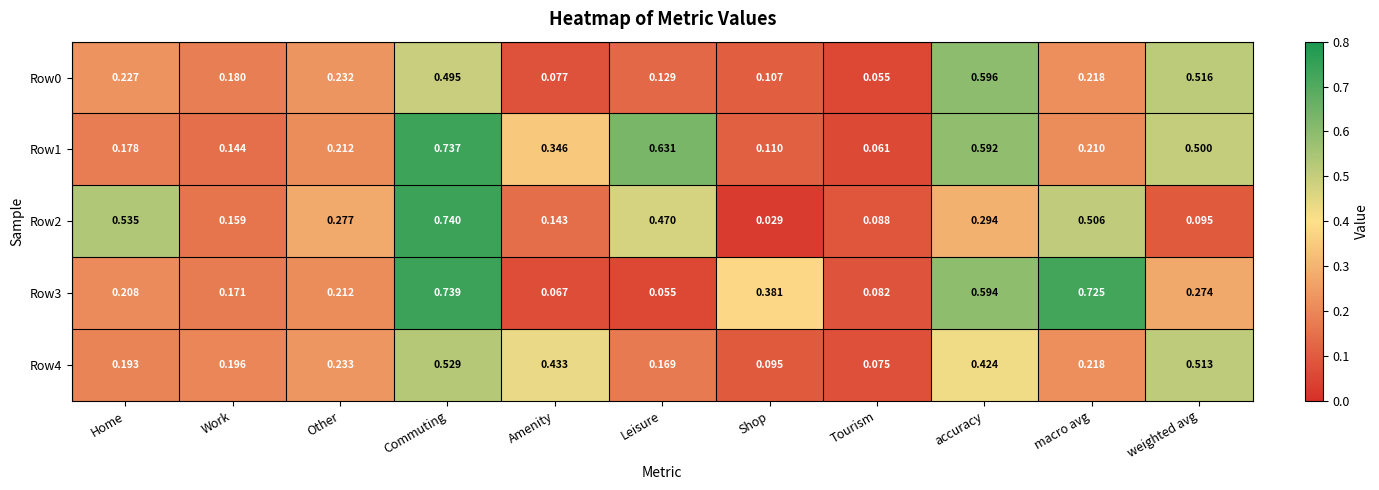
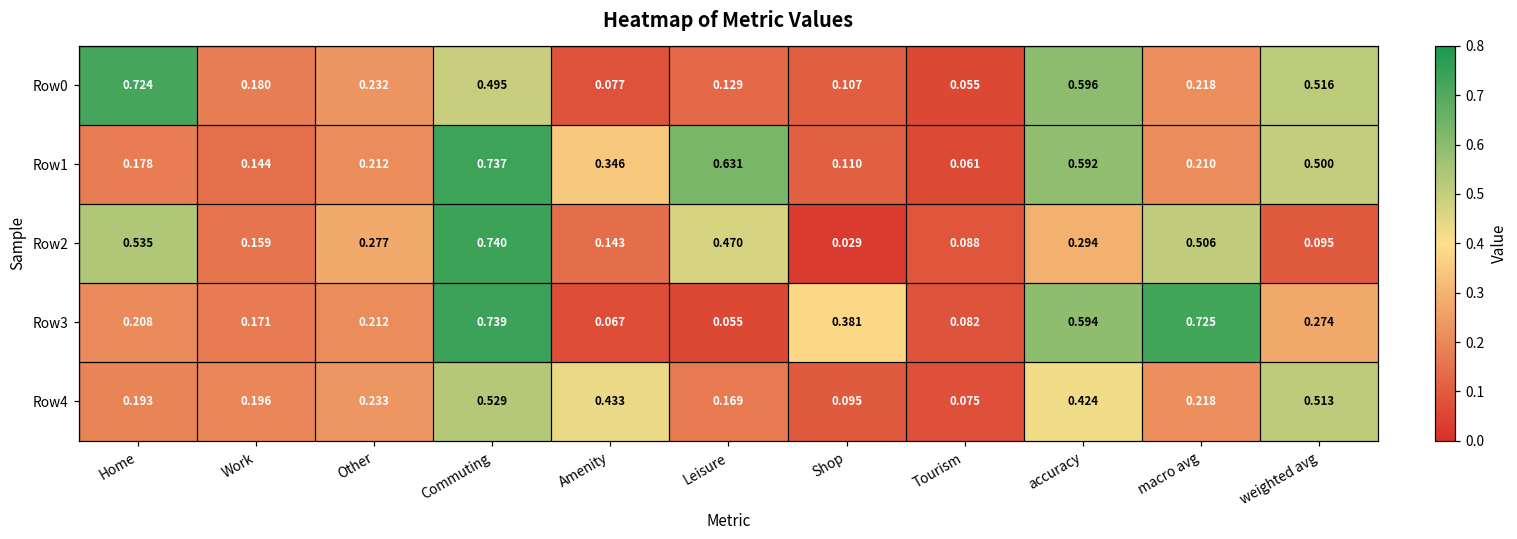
  {
    "Row0": {
-     "Home": 0.227,
+     "Home": 0.724,
      "Work": 0.180,
      "Other": 0.232,
      "Commuting": 0.495,
      "Amenity": 0.077,
      "Leisure": 0.129,
      "Shop": 0.107,
      "Tourism": 0.055,
      "accuracy": 0.596,
      "macro avg": 0.218,
      "weighted avg": 0.516
    },
    "Row1": {
      "Home": 0.178,
      "Work": 0.144,
      "Other": 0.212,
      "Commuting": 0.737,
      "Amenity": 0.346,
      "Leisure": 0.631,
      "Shop": 0.110,
      "Tourism": 0.061,
      "accuracy": 0.592,
      "macro avg": 0.210,
      "weighted avg": 0.500
    },
    "Row2": {
      "Home": 0.535,
      "Work": 0.159,
      "Other": 0.277,
      "Commuting": 0.740,
      "Amenity": 0.143,
      "Leisure": 0.470,
      "Shop": 0.029,
      "Tourism": 0.088,
      "accuracy": 0.294,
      "macro avg": 0.506,
      "weighted avg": 0.095
    },
    "Row3": {
      "Home": 0.208,
      "Work": 0.171,
      "Other": 0.212,
      "Commuting": 0.739,
      "Amenity": 0.067,
      "Leisure": 0.055,
      "Shop": 0.381,
      "Tourism": 0.082,
      "accuracy": 0.594,
      "macro avg": 0.725,
      "weighted avg": 0.274
    },
    "Row4": {
      "Home": 0.193,
      "Work": 0.196,
      "Other": 0.233,
      "Commuting": 0.529,
      "Amenity": 0.433,
      "Leisure": 0.169,
      "Shop": 0.095,
      "Tourism": 0.075,
      "accuracy": 0.424,
      "macro avg": 0.218,
      "weighted avg": 0.513
    }
  }
